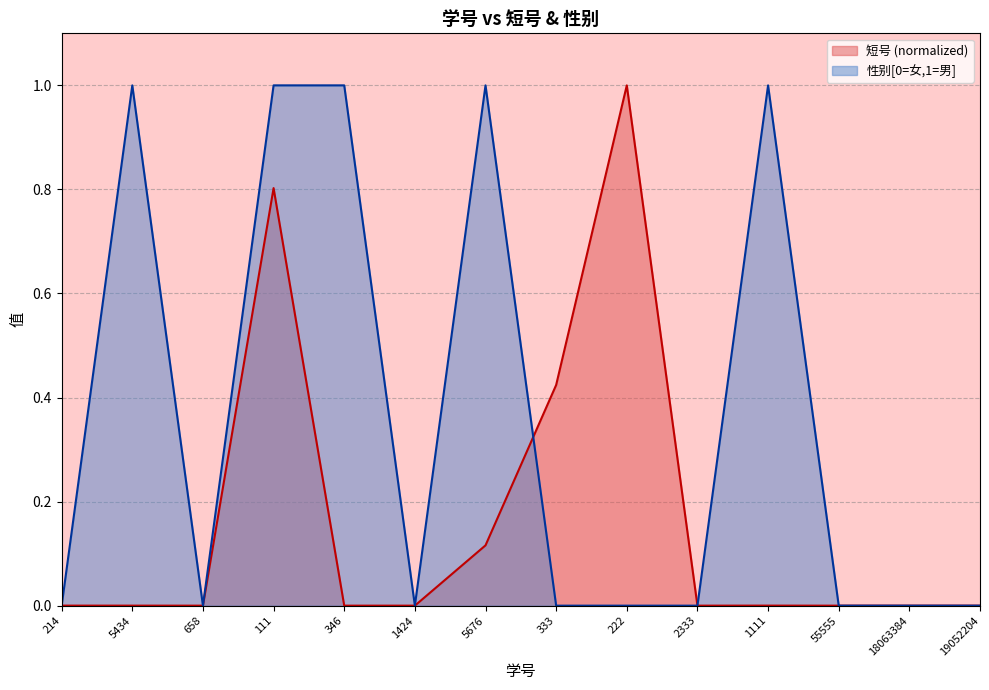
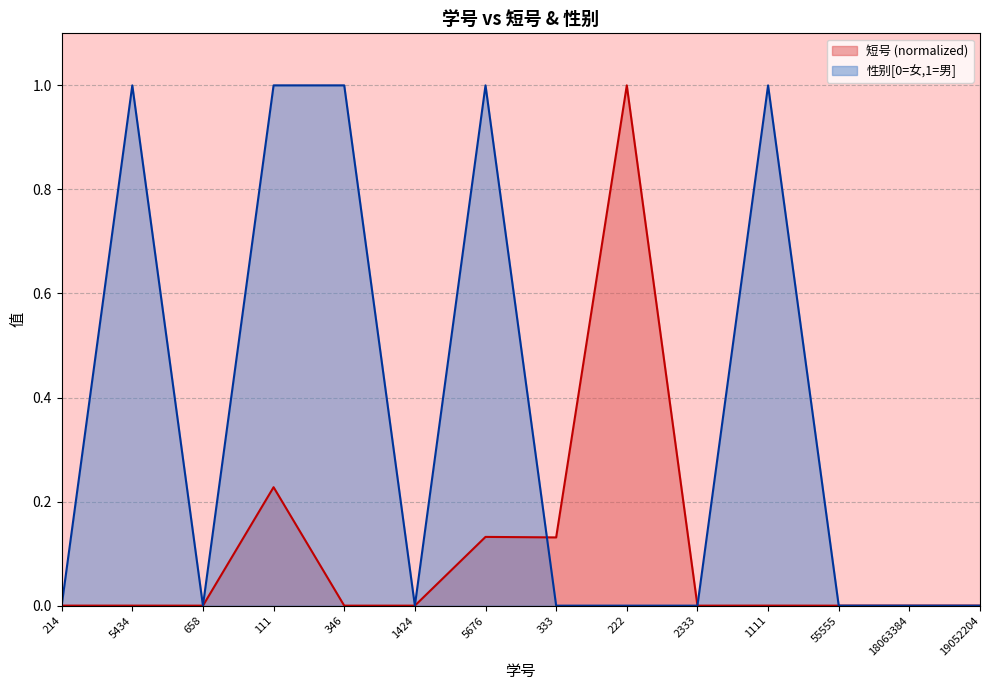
  {
    "短号 (normalized)": {
      "5434": 0.00,
-     "111": 0.80,
+     "111": 0.23,
      "346": 0.00,
-     "5676": 0.12,
-     "333": 0.42,
+     "5676": 0.13,
+     "333": 0.13,
      "222": 1.00,
      "1111": 0.00
    },
    "性别[0=女,1=男]": {
      "5434": 1.00,
      "111": 1.00,
      "346": 1.00,
      "5676": 1.00,
      "333": 0.00,
      "222": 0.00,
      "1111": 1.00
    }
  }
